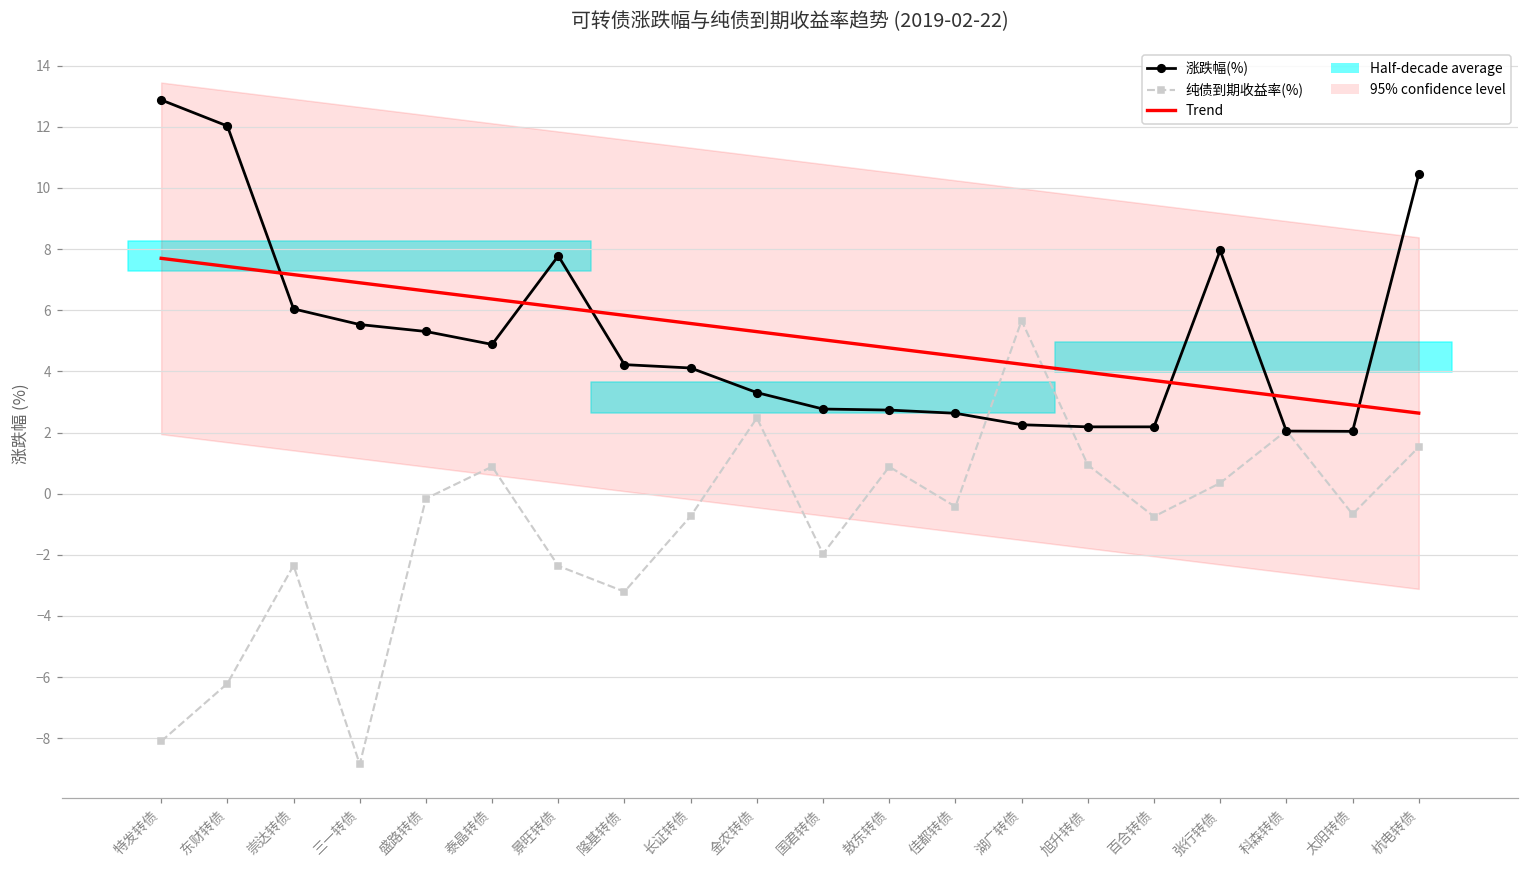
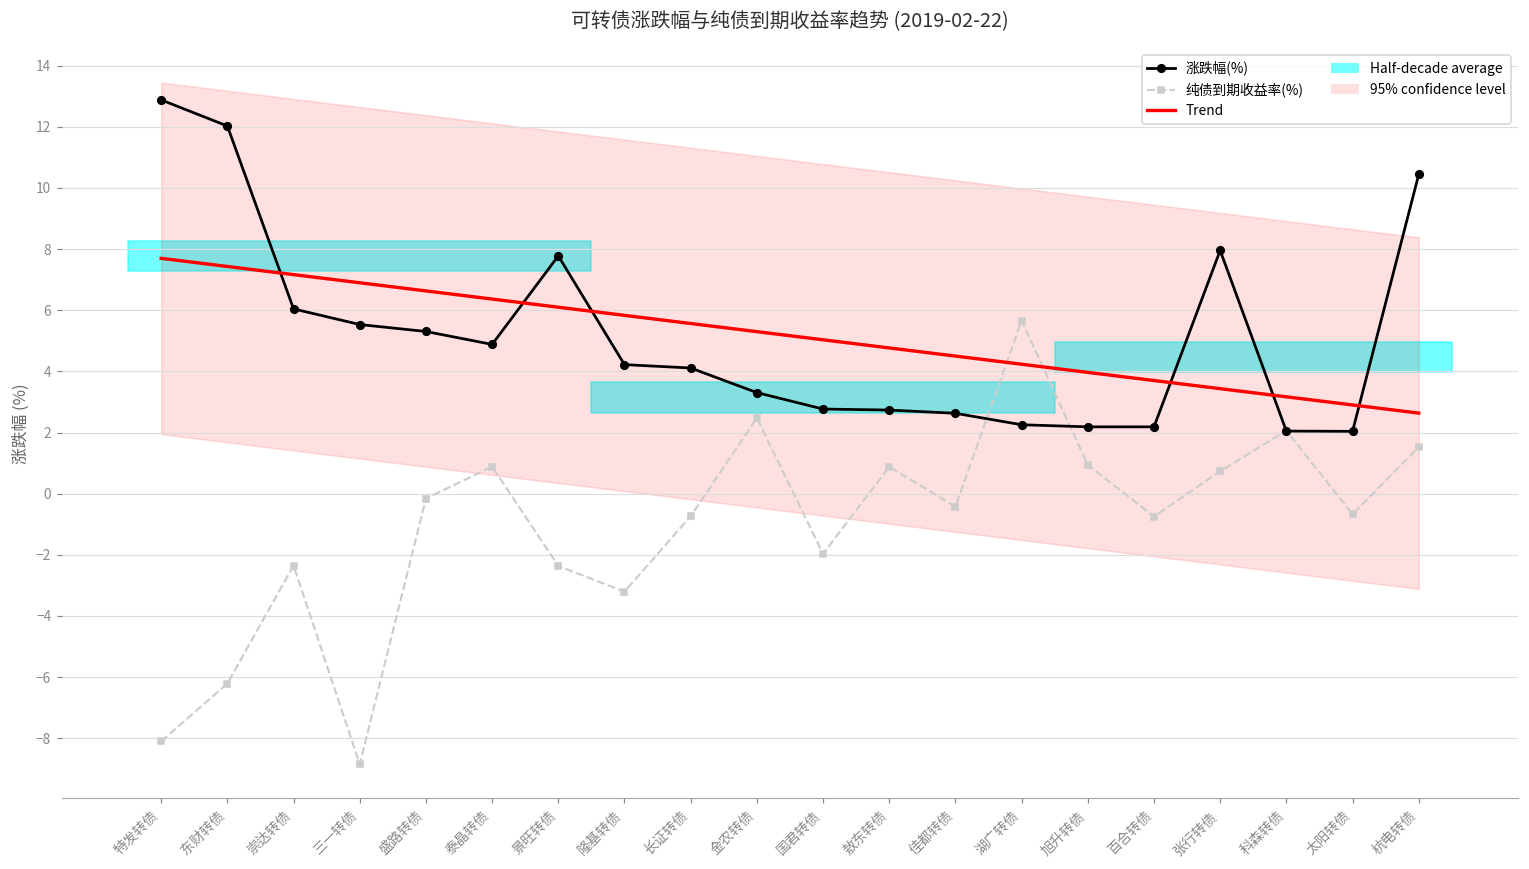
  {
    "涨跌幅(%)": {
      "特发转债": 12.9,
      "东财转债": 12.0,
      "崇达转债": 6.0,
      "三一转债": 5.5,
      "盛路转债": 5.3,
      "泰晶转债": 4.9,
      "景旺转债": 7.8,
      "隆基转债": 4.2,
      "长证转债": 4.1,
      "金农转债": 3.3,
      "国君转债": 2.8,
      "敖东转债": 2.7,
      "佳都转债": 2.6,
      "湖广转债": 2.3,
      "旭升转债": 2.2,
      "百合转债": 2.2,
      "张行转债": 8.0,
      "太阳转债": 2.0,
      "杭电转债": 10.4
    },
    "纯债到期收益率(%)": {
      "特发转债": -8.1,
      "东财转债": -6.2,
      "崇达转债": -2.4,
      "三一转债": -8.8,
      "盛路转债": -0.2,
      "泰晶转债": 0.9,
      "景旺转债": -2.4,
      "隆基转债": -3.2,
      "长证转债": -0.7,
      "金农转债": 2.5,
      "国君转债": -2.0,
      "敖东转债": 0.9,
      "佳都转债": -0.4,
      "湖广转债": 5.7,
      "旭升转债": 0.9,
      "百合转债": -0.7,
-     "张行转债": 0.3,
+     "张行转债": 0.7,
      "太阳转债": -0.7,
      "杭电转债": 1.5
    }
  }
